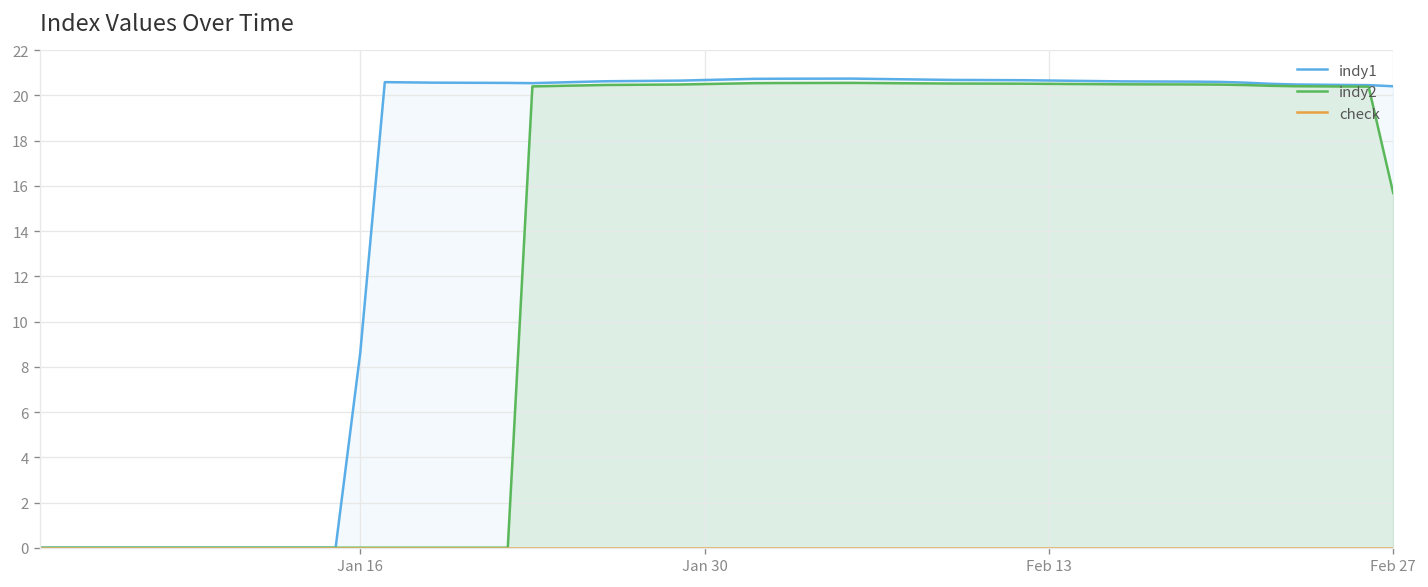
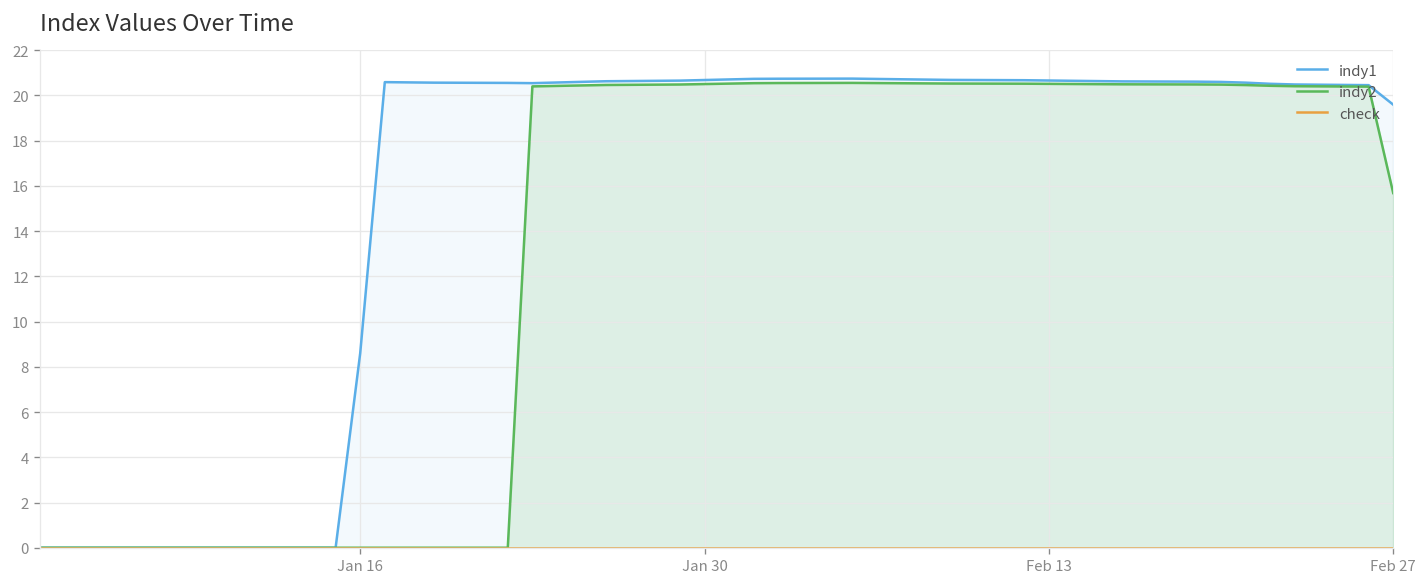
  {
    "indy1": {
      "Jan 16": 8.6,
      "Jan 30": 20.7,
      "Feb 13": 20.7,
-     "Feb 27": 20.4
+     "Feb 27": 19.6
    },
    "indy2": {
      "Jan 30": 20.5,
      "Feb 13": 20.5,
      "Feb 27": 15.7
    },
    "check": {
      "Jan 30": 0.0,
      "Feb 13": 0.0,
      "Feb 27": 0.0
    }
  }
